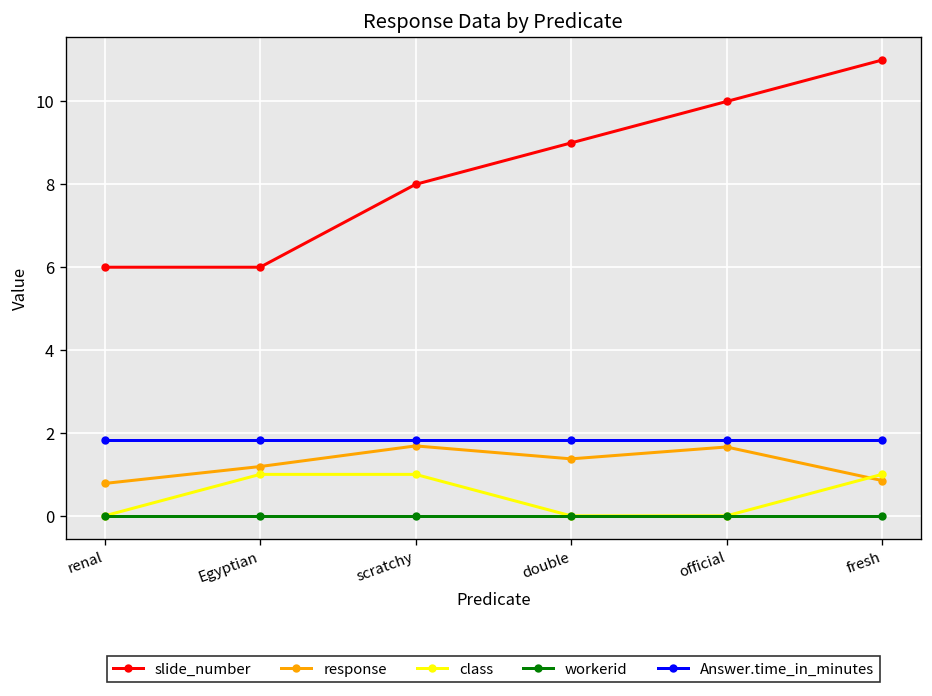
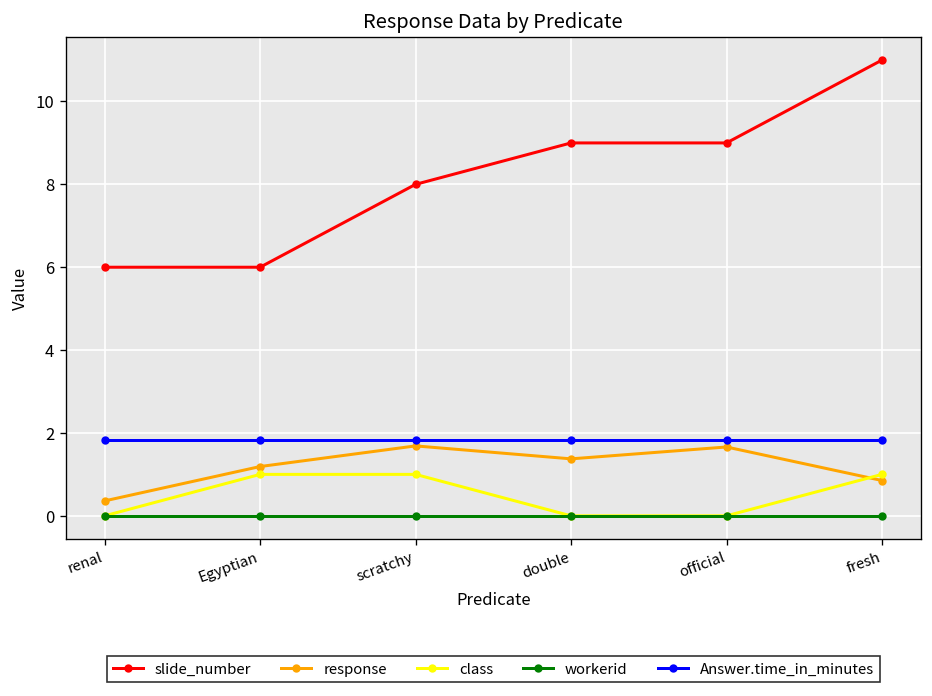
  {
    "slide_number": {
      "renal": 6,
      "Egyptian": 6,
      "scratchy": 8,
      "double": 9,
-     "official": 10,
+     "official": 9,
      "fresh": 11
    },
    "response": {
-     "renal": 0.8,
+     "renal": 0.4,
      "Egyptian": 1.2,
      "scratchy": 1.7,
      "double": 1.4,
      "official": 1.7,
      "fresh": 0.9
    },
    "class": {
      "Egyptian": 1.0,
      "scratchy": 1.0,
      "fresh": 1.0
    },
    "workerid": {
      "Egyptian": 0.0,
      "scratchy": 0.0,
      "fresh": 0.0
    },
    "Answer.time_in_minutes": {
      "renal": 1.8,
      "Egyptian": 1.8,
      "scratchy": 1.8,
      "double": 1.8,
      "official": 1.8,
      "fresh": 1.8
    }
  }
